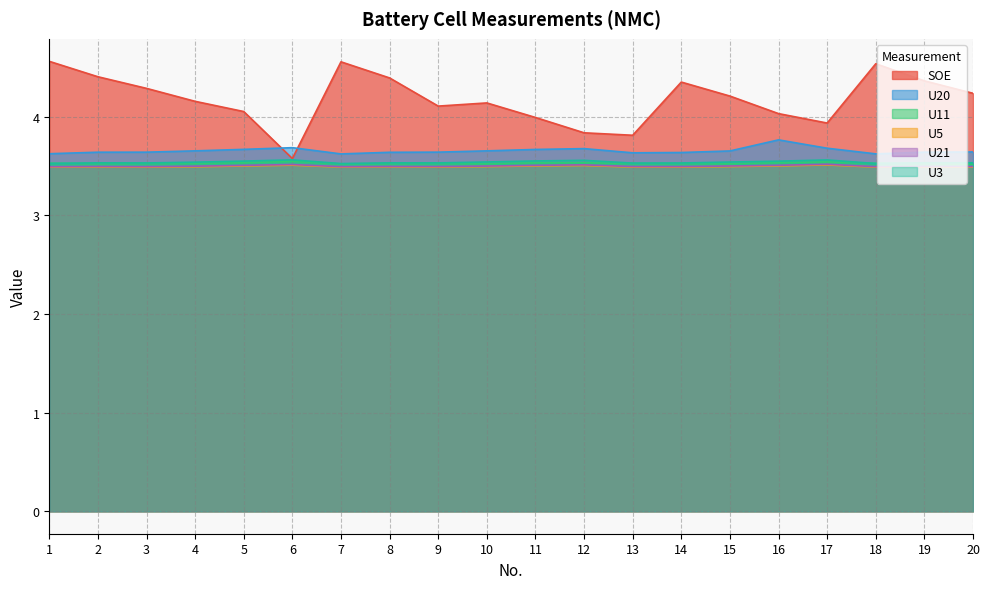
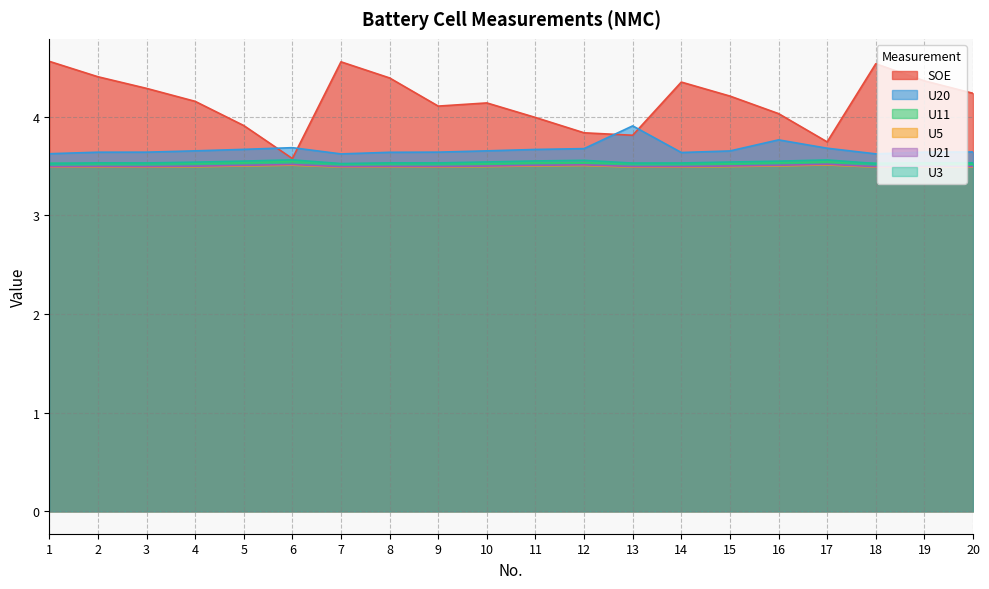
  {
    "SOE": {
      "1": 4.6,
      "2": 4.4,
      "3": 4.3,
      "4": 4.2,
-     "5": 4.1,
+     "5": 3.9,
      "7": 4.6,
      "8": 4.4,
      "9": 4.1,
      "10": 4.1,
      "11": 4.0,
      "12": 3.8,
      "13": 3.8,
      "14": 4.4,
      "15": 4.2,
      "16": 4.0,
-     "17": 3.9,
+     "17": 3.7,
      "18": 4.5,
      "20": 4.2
    },
    "U20": {
      "1": 3.6,
      "2": 3.6,
      "3": 3.6,
      "4": 3.7,
      "5": 3.7,
      "6": 3.7,
      "7": 3.6,
      "8": 3.6,
      "9": 3.6,
      "10": 3.7,
      "11": 3.7,
      "12": 3.7,
-     "13": 3.6,
+     "13": 3.9,
      "14": 3.6,
      "15": 3.7,
      "16": 3.8,
      "17": 3.7,
      "18": 3.6,
      "20": 3.6
    }
  }
